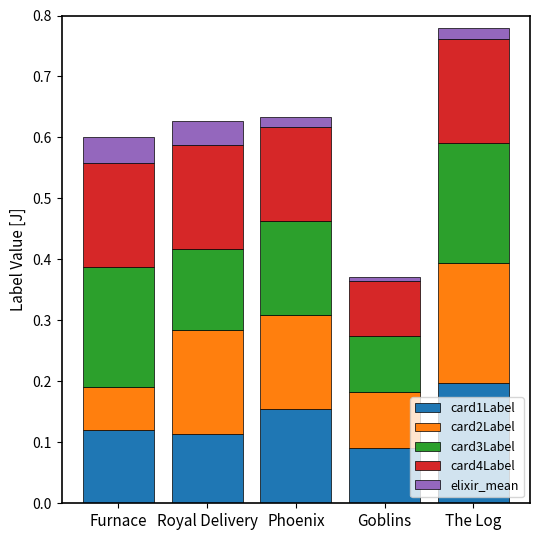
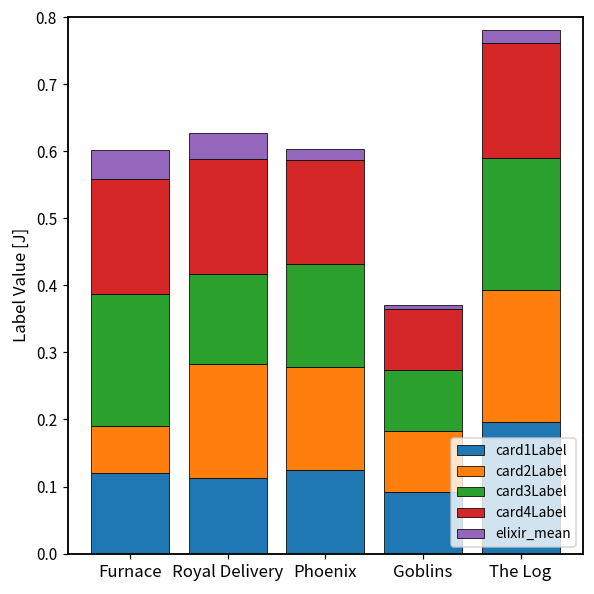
  {
    "card1Label": {
      "Furnace": 0.12,
      "Royal Delivery": 0.11,
-     "Phoenix": 0.15,
+     "Phoenix": 0.12,
      "Goblins": 0.09,
      "The Log": 0.20
    },
    "card2Label": {
      "Furnace": 0.07,
      "Royal Delivery": 0.17,
      "Phoenix": 0.15,
      "Goblins": 0.09,
      "The Log": 0.20
    },
    "card3Label": {
      "Furnace": 0.20,
      "Royal Delivery": 0.13,
      "Phoenix": 0.15,
      "Goblins": 0.09,
      "The Log": 0.20
    },
    "card4Label": {
      "Furnace": 0.17,
      "Royal Delivery": 0.17,
      "Phoenix": 0.15,
      "Goblins": 0.09,
      "The Log": 0.17
    },
    "elixir_mean": {
      "Furnace": 0.04,
      "Royal Delivery": 0.04,
      "Phoenix": 0.02,
      "Goblins": 0.01,
      "The Log": 0.02
    }
  }
